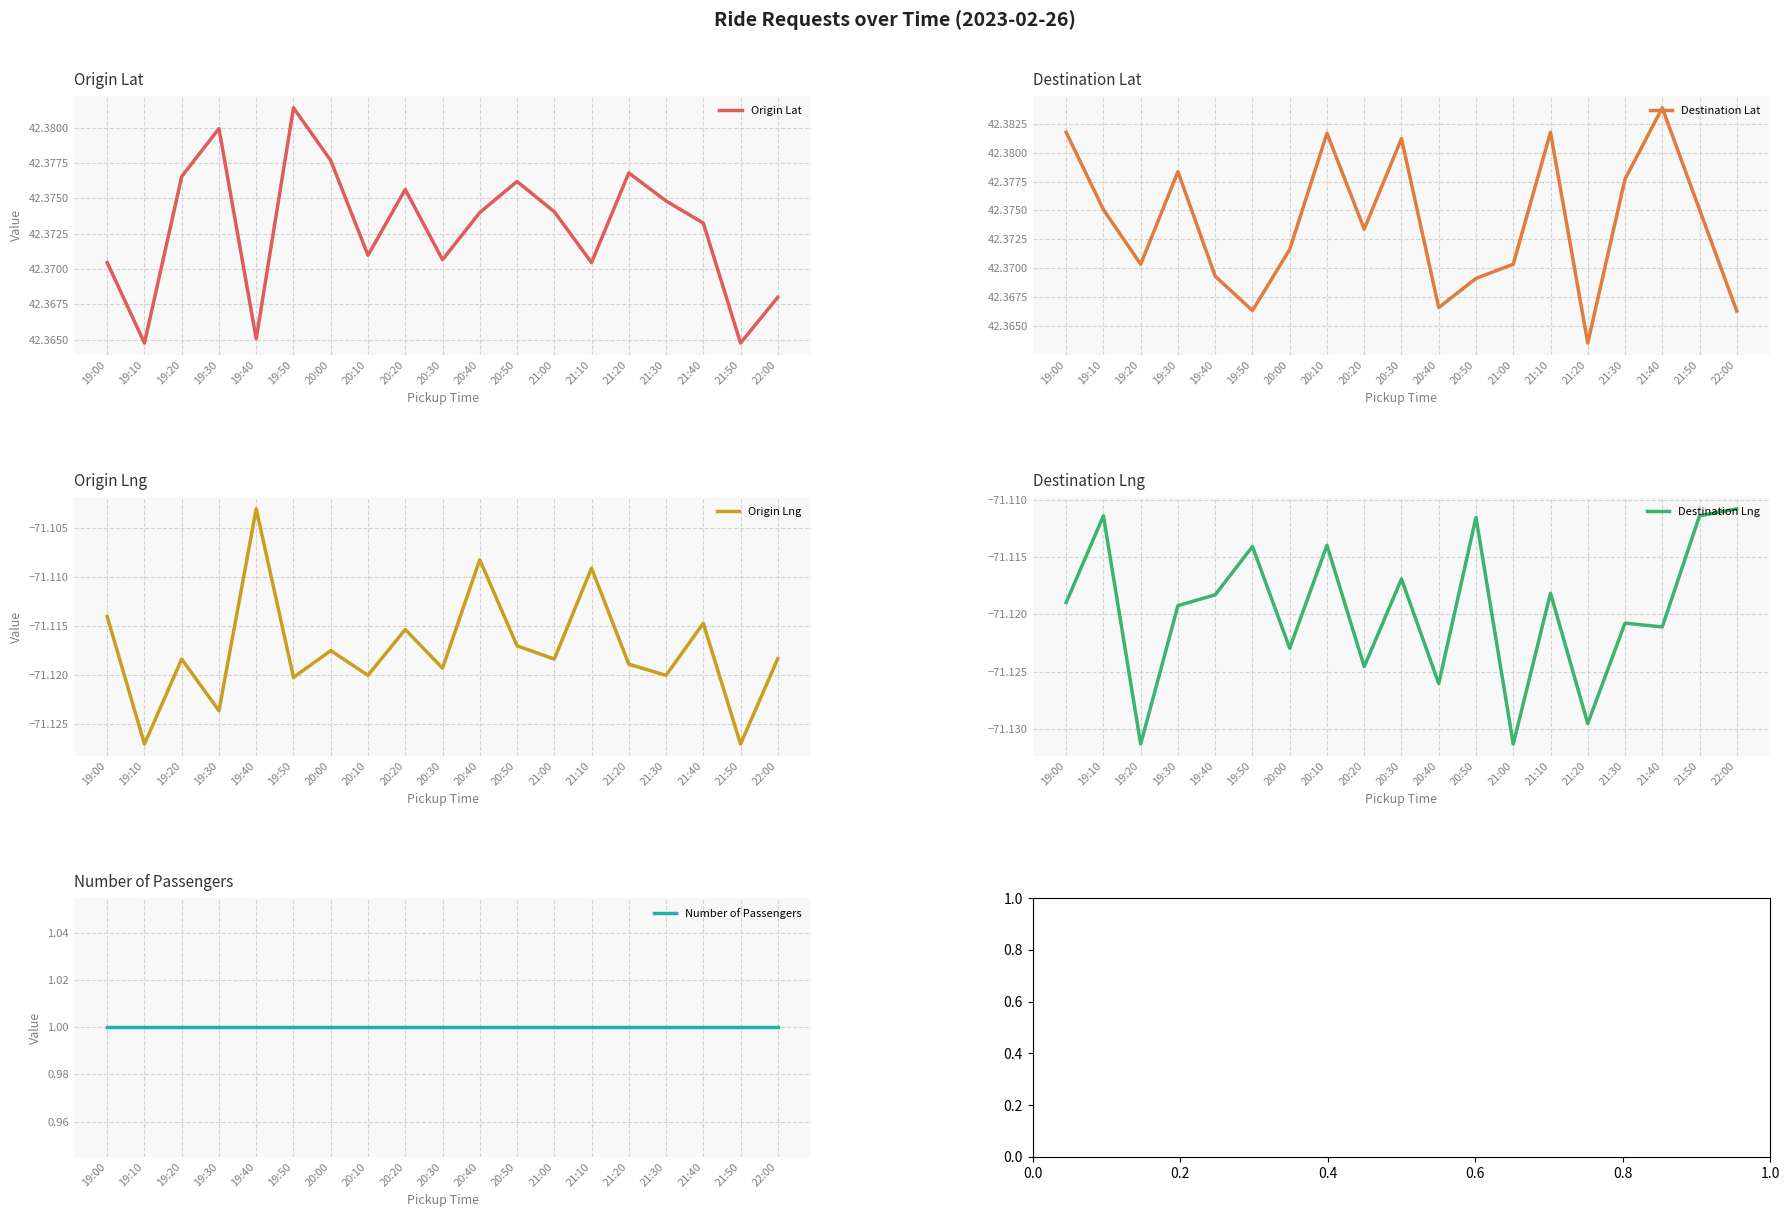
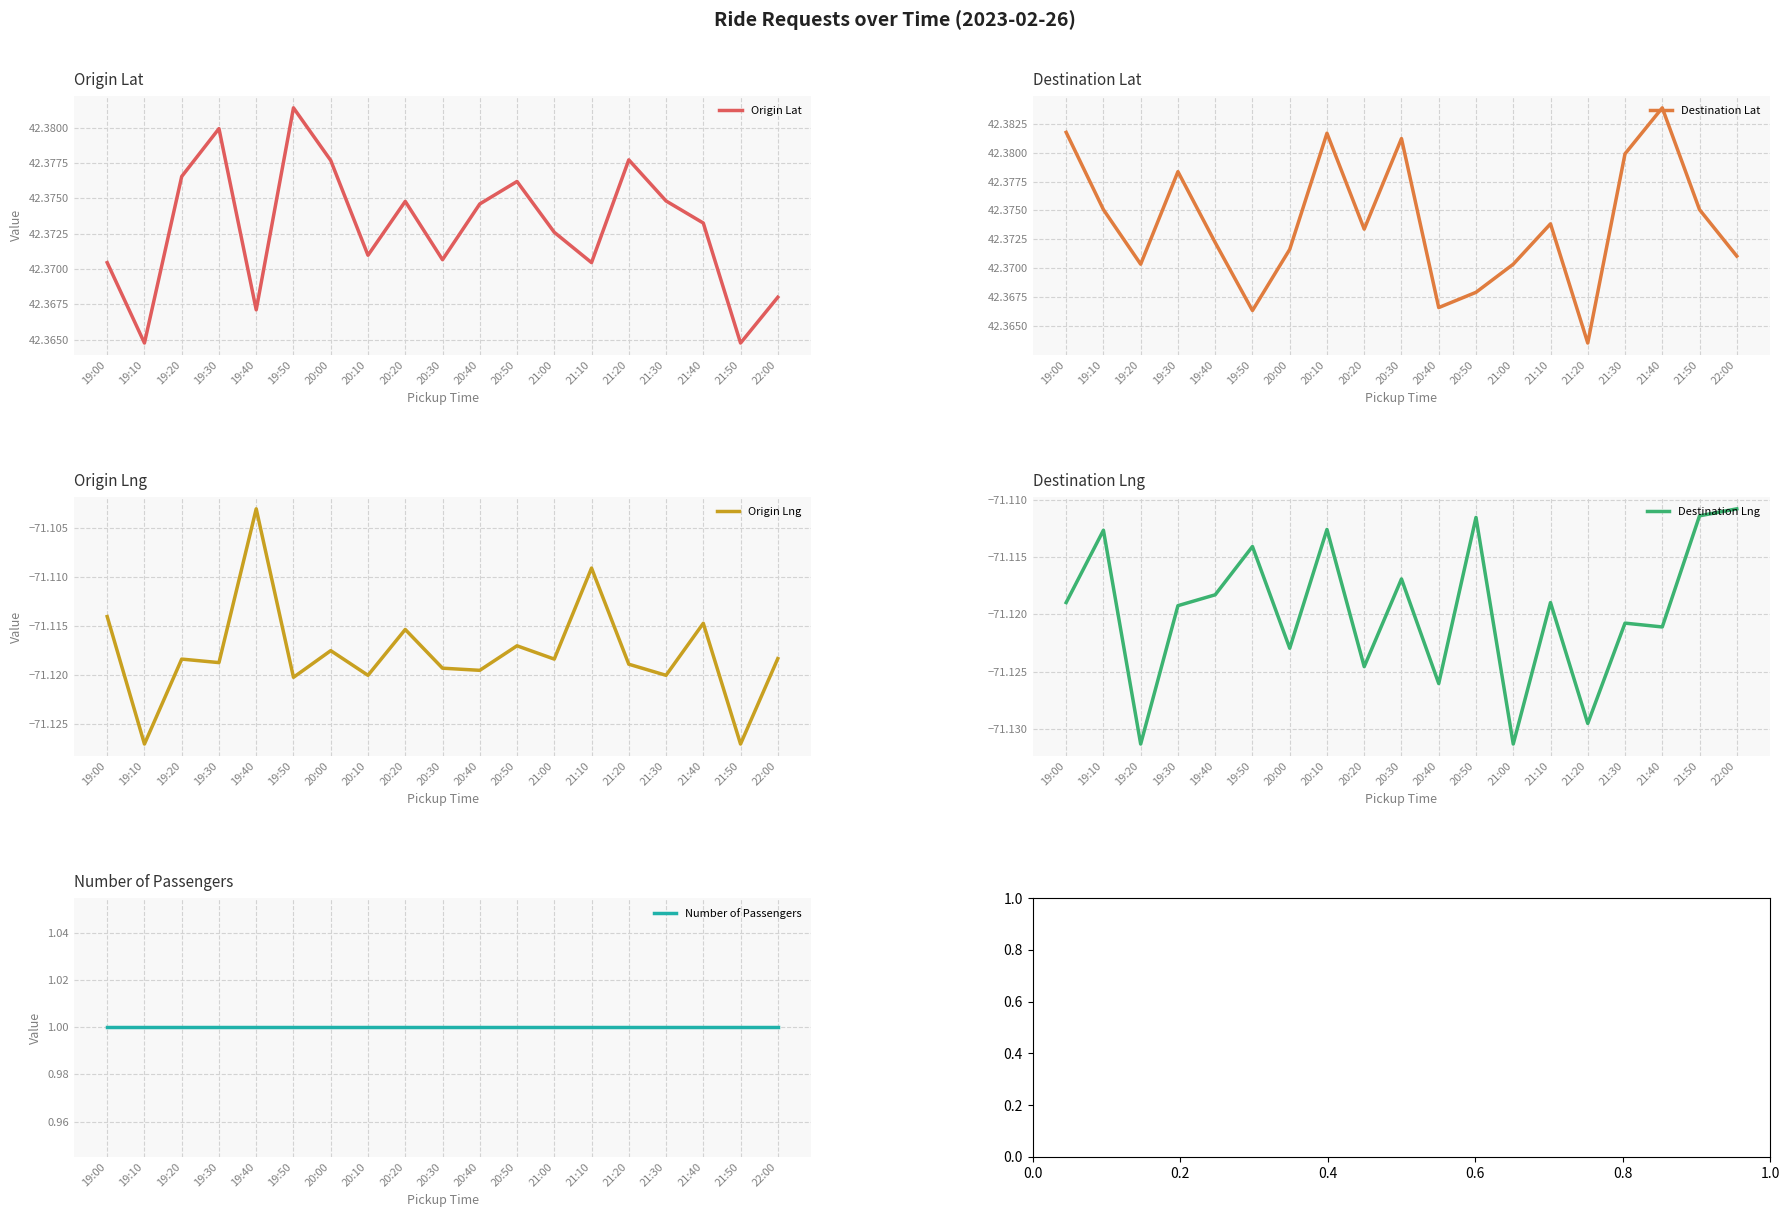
  {
    "Origin Lat": {
      "19:00": 42.3705,
      "19:10": 42.3648,
      "19:20": 42.3765,
      "19:30": 42.3799,
-     "19:40": 42.3651,
+     "19:40": 42.3671,
      "19:50": 42.3814,
      "20:00": 42.3777,
      "20:10": 42.3710,
-     "20:20": 42.3756,
+     "20:20": 42.3748,
      "20:30": 42.3707,
-     "20:40": 42.3740,
+     "20:40": 42.3746,
      "20:50": 42.3762,
-     "21:00": 42.3741,
+     "21:00": 42.3726,
      "21:10": 42.3705,
-     "21:20": 42.3768,
+     "21:20": 42.3777,
      "21:30": 42.3748,
      "21:40": 42.3733,
      "21:50": 42.3648,
      "22:00": 42.3680
    },
    "Destination Lat": {
      "19:00": 42.3817,
      "19:10": 42.3751,
      "19:20": 42.3704,
      "19:30": 42.3784,
-     "19:40": 42.3693,
+     "19:40": 42.3722,
      "19:50": 42.3664,
      "20:00": 42.3716,
      "20:10": 42.3817,
      "20:20": 42.3734,
      "20:30": 42.3812,
      "20:40": 42.3666,
-     "20:50": 42.3691,
+     "20:50": 42.3679,
      "21:00": 42.3704,
-     "21:10": 42.3817,
+     "21:10": 42.3738,
      "21:20": 42.3636,
-     "21:30": 42.3777,
+     "21:30": 42.3799,
      "21:40": 42.3839,
      "21:50": 42.3751,
-     "22:00": 42.3663
+     "22:00": 42.3711
    },
    "Origin Lng": {
      "19:00": -71.114,
      "19:10": -71.127,
      "19:20": -71.118,
-     "19:30": -71.124,
+     "19:30": -71.119,
      "19:40": -71.103,
      "19:50": -71.120,
      "20:00": -71.118,
      "20:10": -71.120,
      "20:20": -71.115,
      "20:30": -71.119,
-     "20:40": -71.108,
+     "20:40": -71.120,
      "20:50": -71.117,
      "21:00": -71.118,
      "21:10": -71.109,
      "21:20": -71.119,
      "21:30": -71.120,
      "21:40": -71.115,
      "21:50": -71.127,
      "22:00": -71.118
    },
    "Destination Lng": {
      "19:00": -71.1190,
-     "19:10": -71.1114,
+     "19:10": -71.1127,
      "19:20": -71.1313,
      "19:30": -71.1192,
      "19:40": -71.1183,
      "19:50": -71.1141,
      "20:00": -71.1230,
-     "20:10": -71.1140,
+     "20:10": -71.1126,
      "20:20": -71.1246,
      "20:30": -71.1169,
      "20:40": -71.1260,
      "20:50": -71.1115,
      "21:00": -71.1313,
-     "21:10": -71.1182,
+     "21:10": -71.1190,
      "21:20": -71.1295,
      "21:30": -71.1208,
      "21:40": -71.1211,
      "21:50": -71.1114,
      "22:00": -71.1108
    },
    "Number of Passengers": {
      "19:00": 1.000,
      "19:10": 1.000,
      "19:20": 1.000,
      "19:30": 1.000,
      "19:40": 1.000,
      "19:50": 1.000,
      "20:00": 1.000,
      "20:10": 1.000,
      "20:20": 1.000,
      "20:30": 1.000,
      "20:40": 1.000,
      "20:50": 1.000,
      "21:00": 1.000,
      "21:10": 1.000,
      "21:20": 1.000,
      "21:30": 1.000,
      "21:40": 1.000,
      "21:50": 1.000,
      "22:00": 1.000
    }
  }
